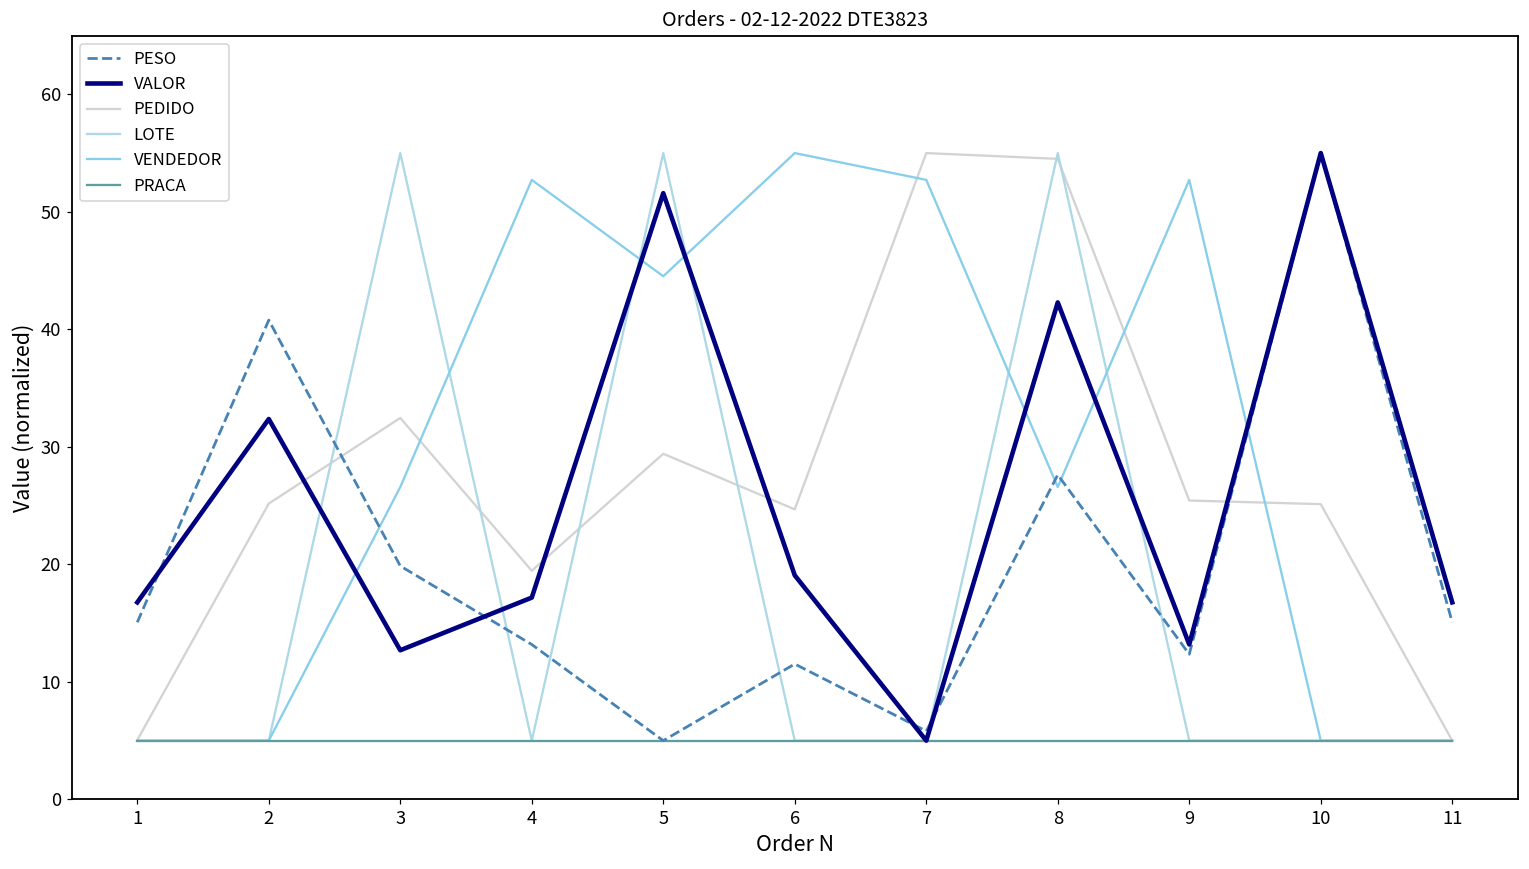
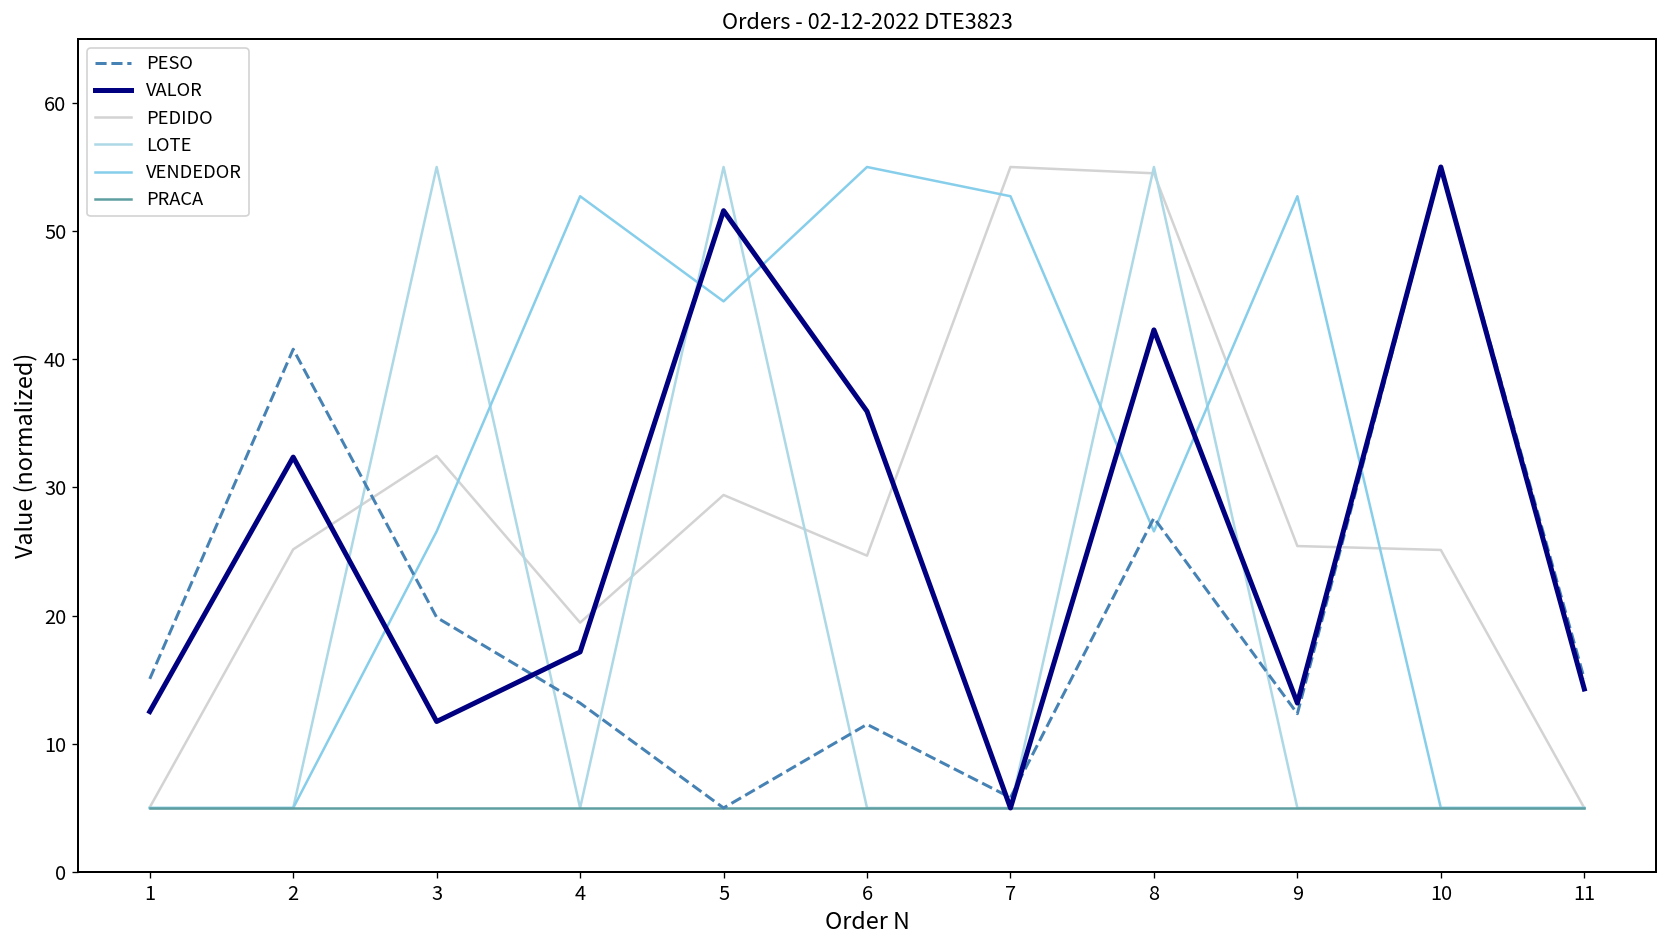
  {
    "VALOR": {
-     "1": 16.8,
+     "1": 12.5,
      "2": 32.4,
-     "3": 12.7,
+     "3": 11.7,
      "4": 17.2,
      "5": 51.6,
-     "6": 19.1,
+     "6": 35.9,
      "8": 42.3,
      "9": 13.2,
-     "11": 16.8
+     "11": 14.3
    }
  }
